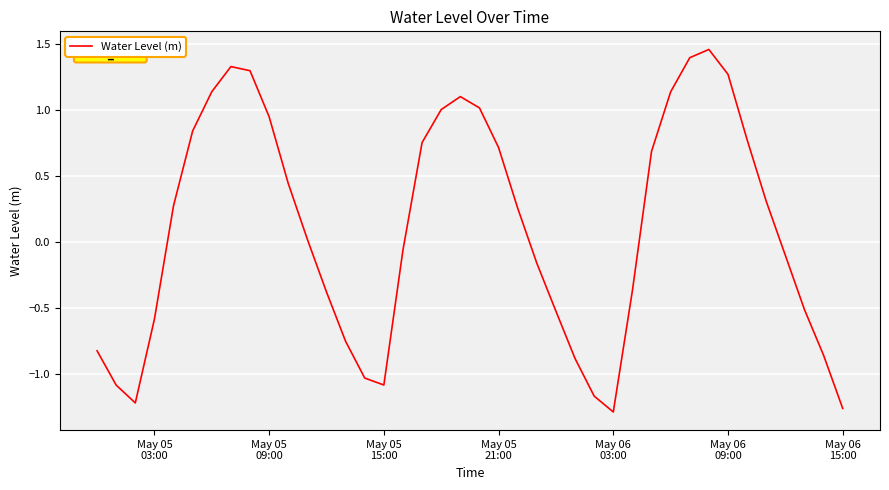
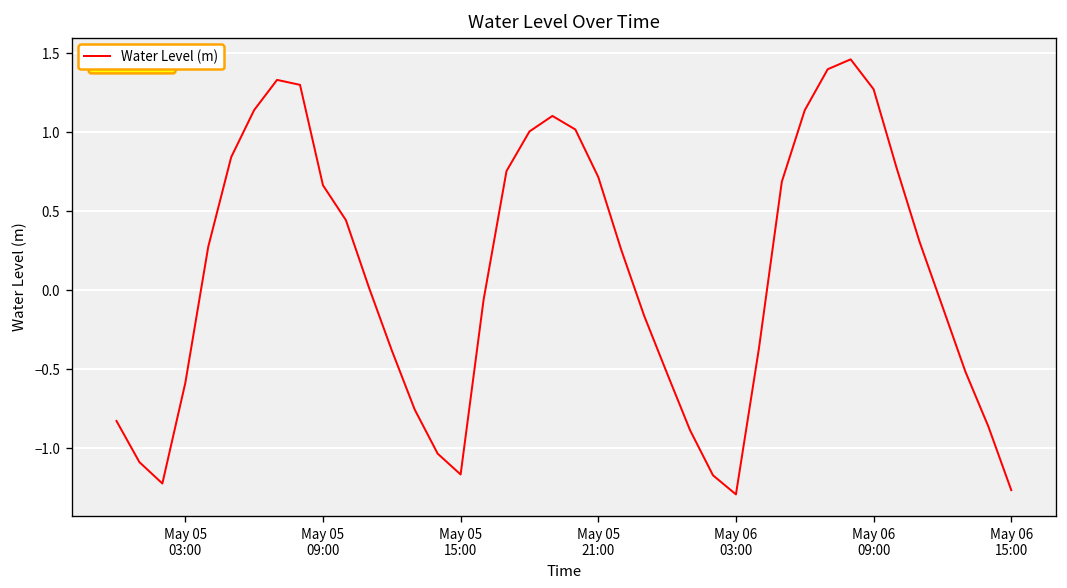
  {
    "May 05 03:00": -0.59,
-   "May 05 09:00": 0.95,
-   "May 05 15:00": -1.09,
+   "May 05 09:00": 0.66,
+   "May 05 15:00": -1.16,
    "May 05 21:00": 0.72,
    "May 06 03:00": -1.29,
    "May 06 09:00": 1.27,
    "May 06 15:00": -1.26
  }
